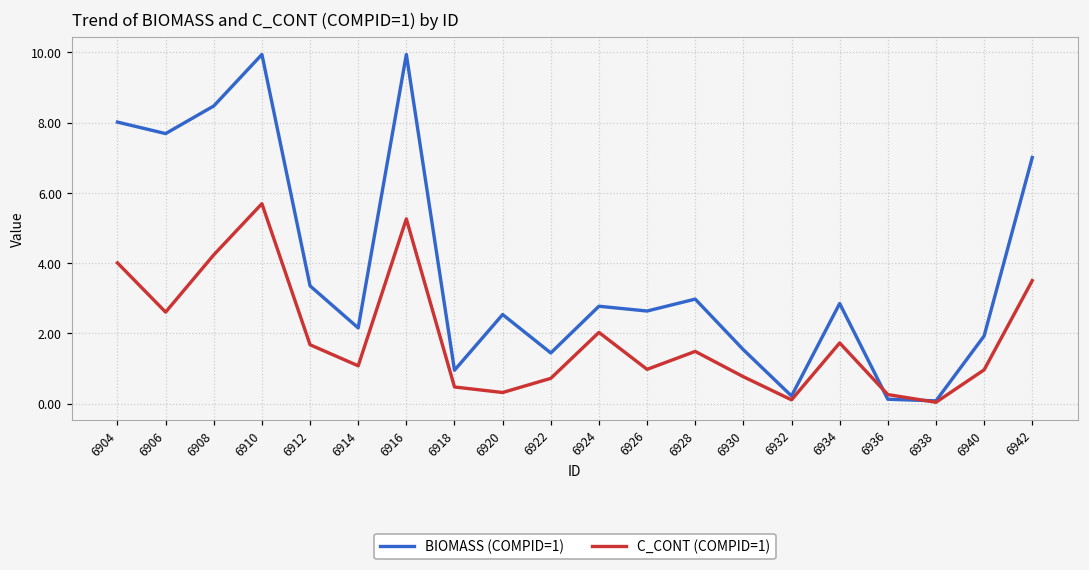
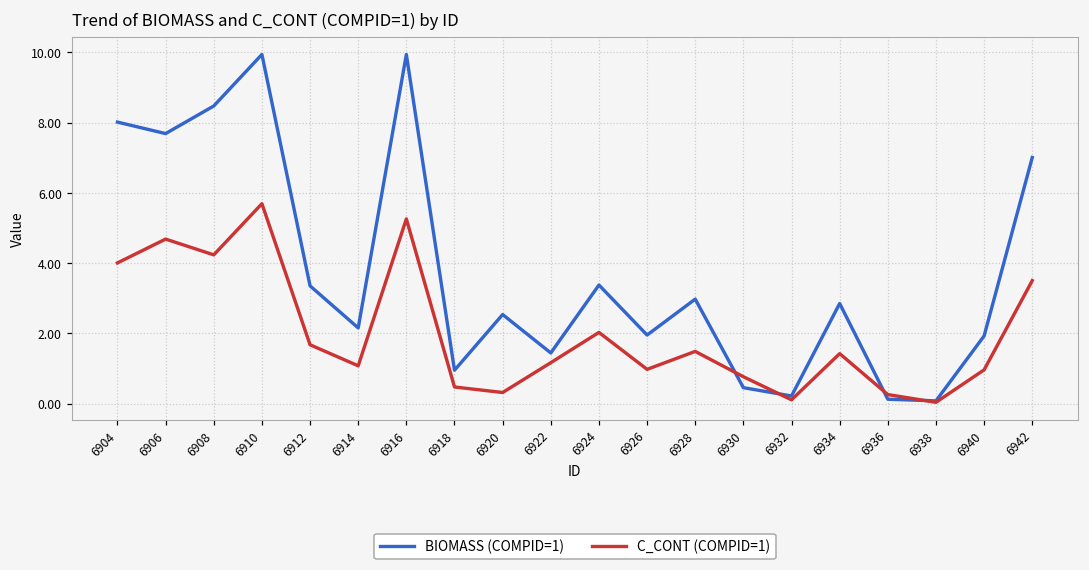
  {
    "BIOMASS (COMPID=1)": {
      "6904": 8.0,
      "6906": 7.7,
      "6908": 8.5,
      "6910": 9.9,
      "6912": 3.4,
      "6914": 2.2,
      "6916": 9.9,
      "6918": 1.0,
      "6920": 2.5,
      "6922": 1.4,
-     "6924": 2.8,
-     "6926": 2.6,
+     "6924": 3.4,
+     "6926": 2.0,
      "6928": 3.0,
-     "6930": 1.5,
+     "6930": 0.5,
      "6932": 0.2,
      "6934": 2.9,
      "6936": 0.1,
      "6940": 1.9,
      "6942": 7.0
    },
    "C_CONT (COMPID=1)": {
      "6904": 4.0,
-     "6906": 2.6,
+     "6906": 4.7,
      "6908": 4.2,
      "6910": 5.7,
      "6912": 1.7,
      "6914": 1.1,
      "6916": 5.3,
      "6918": 0.5,
      "6920": 0.3,
-     "6922": 0.7,
+     "6922": 1.2,
      "6924": 2.0,
      "6926": 1.0,
      "6928": 1.5,
      "6930": 0.8,
      "6932": 0.1,
-     "6934": 1.7,
+     "6934": 1.4,
      "6936": 0.3,
      "6940": 1.0,
      "6942": 3.5
    }
  }
